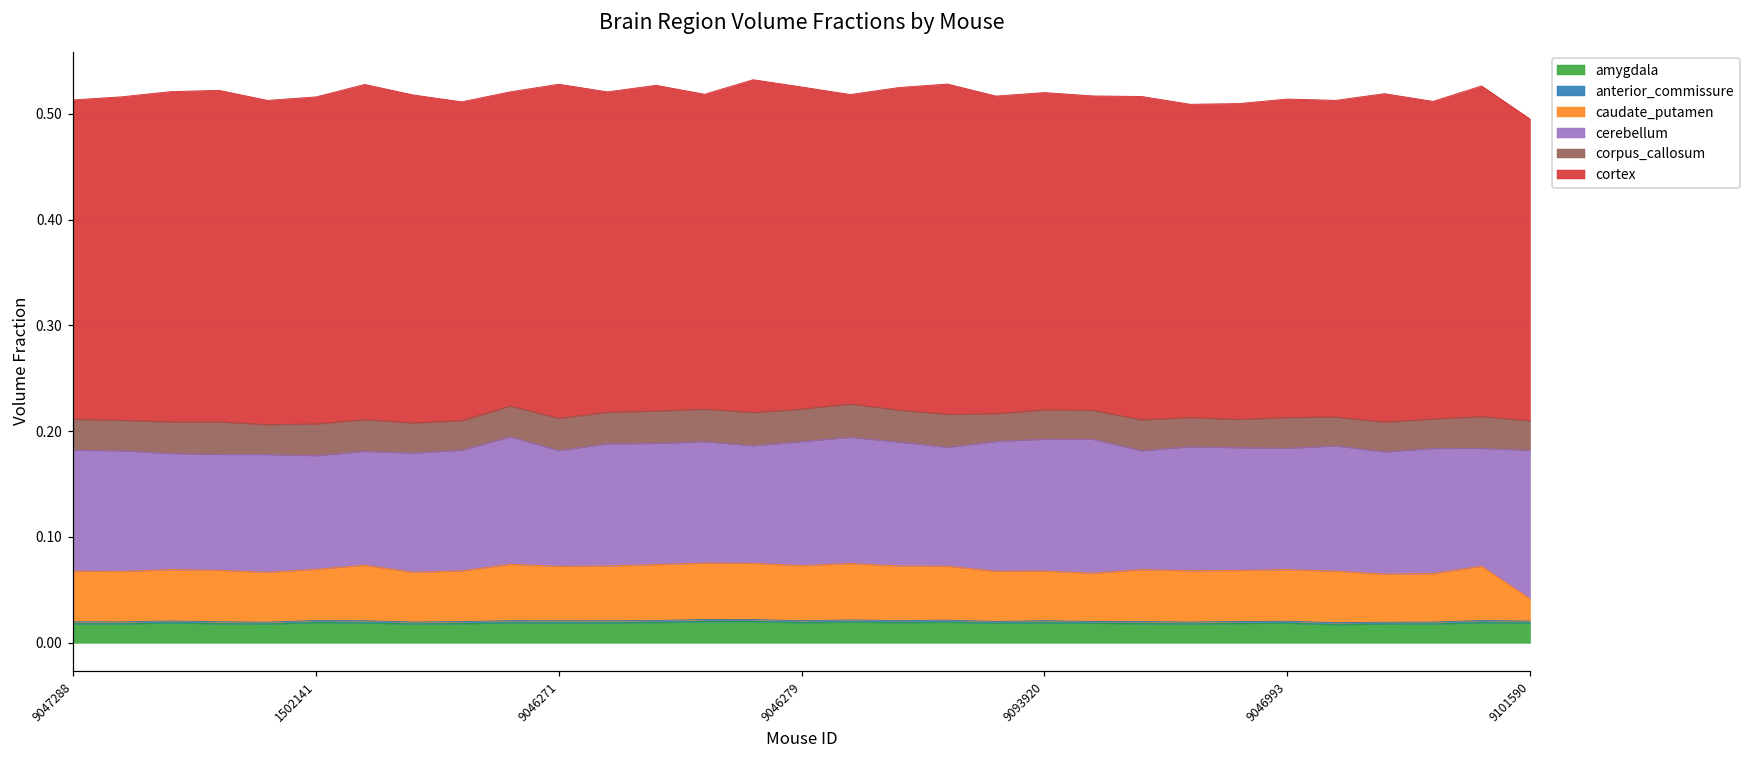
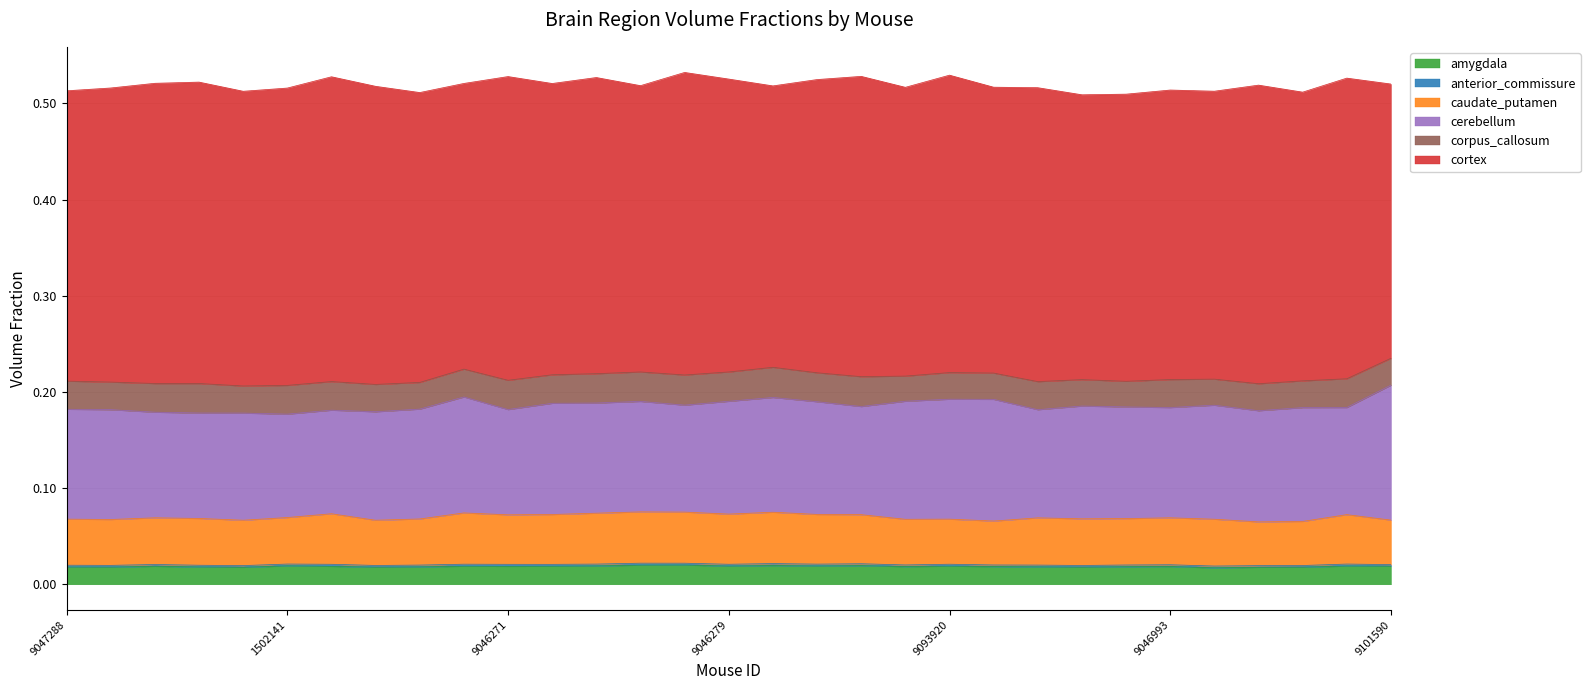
  {
    "caudate_putamen": {
      "9047288": 0.05,
      "1502141": 0.05,
      "9046271": 0.05,
      "9046279": 0.05,
      "9093920": 0.05,
      "9046993": 0.05,
-     "9101590": 0.02
+     "9101590": 0.05
    },
    "cerebellum": {
      "9047288": 0.11,
      "1502141": 0.11,
      "9046271": 0.11,
      "9046279": 0.12,
      "9093920": 0.12,
      "9046993": 0.11,
      "9101590": 0.14
    },
    "corpus_callosum": {
      "9047288": 0.03,
      "1502141": 0.03,
      "9046271": 0.03,
      "9046279": 0.03,
      "9093920": 0.03,
      "9046993": 0.03,
      "9101590": 0.03
    },
    "cortex": {
      "9047288": 0.30,
      "1502141": 0.31,
      "9046271": 0.32,
      "9046279": 0.30,
-     "9093920": 0.30,
+     "9093920": 0.31,
      "9046993": 0.30,
      "9101590": 0.29
    }
  }
